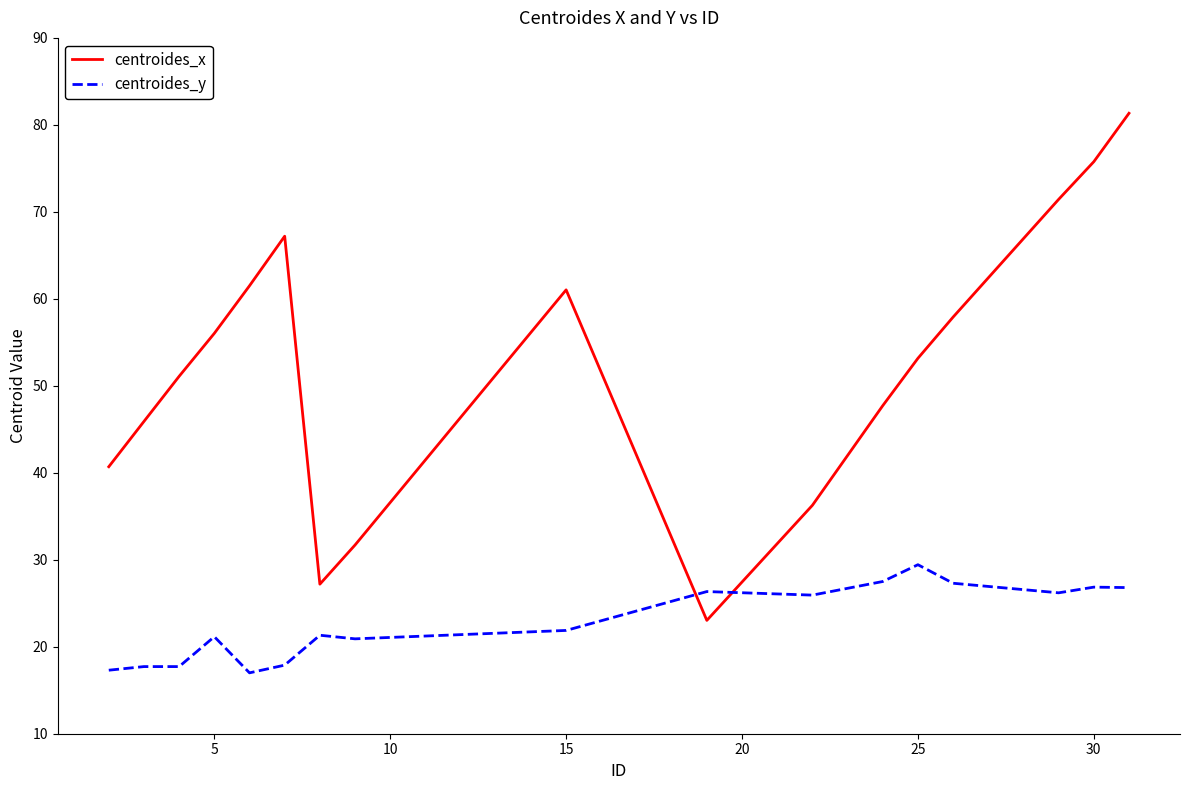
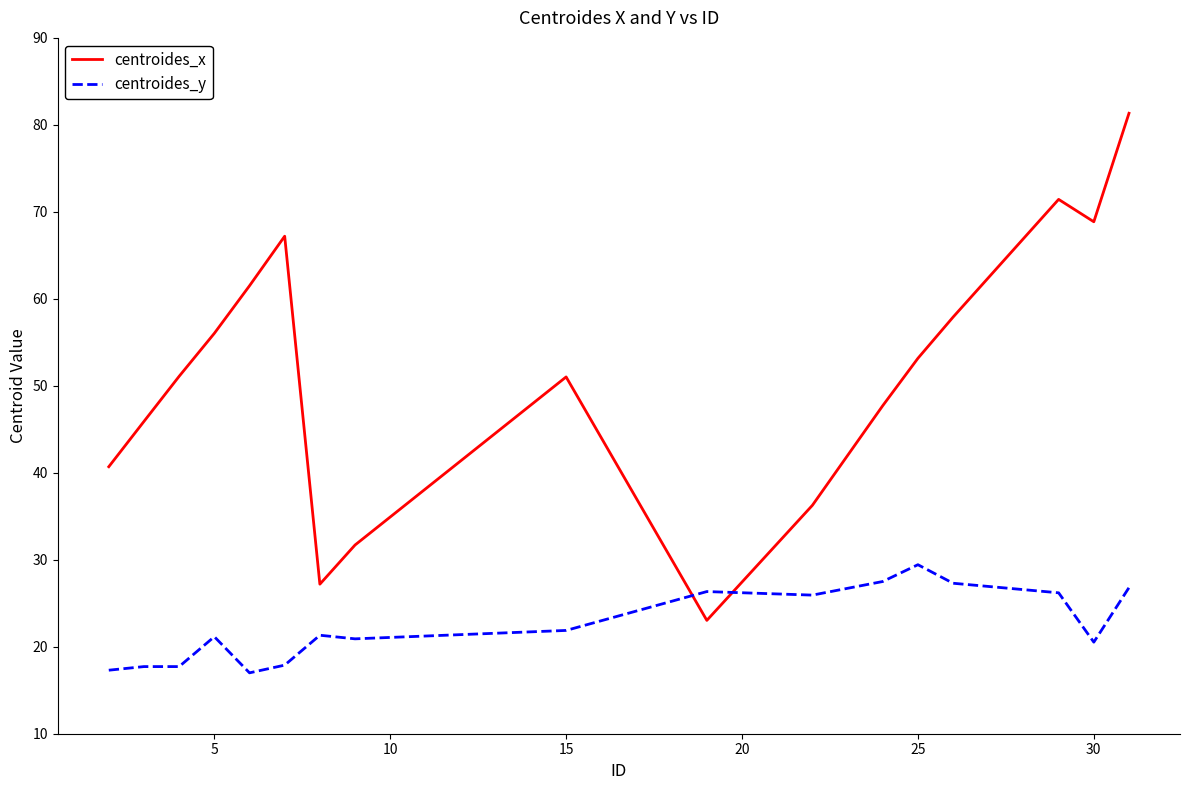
  {
    "centroides_x": {
      "5": 56,
-     "15": 61,
+     "15": 51,
      "25": 53,
-     "30": 76
+     "30": 69
    },
    "centroides_y": {
      "5": 21,
      "15": 22,
      "25": 29,
-     "30": 27
+     "30": 21
    }
  }
